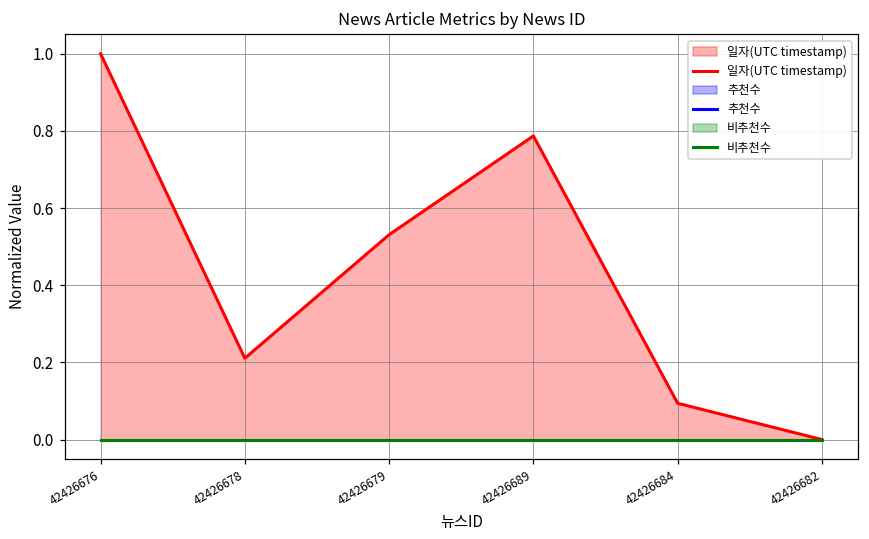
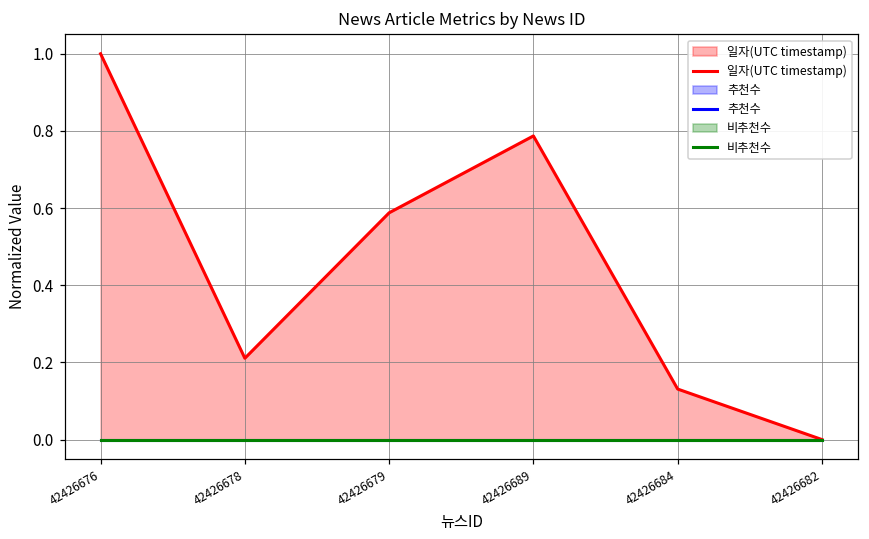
  {
    "일자(UTC timestamp)": {
      "42426676": 1.00,
      "42426678": 0.21,
-     "42426679": 0.53,
+     "42426679": 0.59,
      "42426689": 0.79,
-     "42426684": 0.09
+     "42426684": 0.13
    },
    "비추천수": {
      "42426676": 0.00,
      "42426678": 0.00,
      "42426679": 0.00,
      "42426689": 0.00,
      "42426684": 0.00
    }
  }
